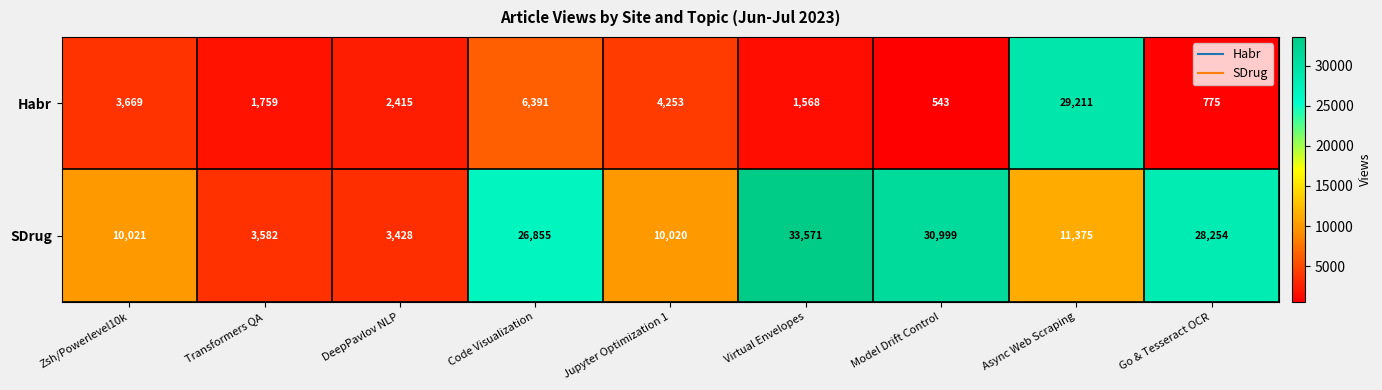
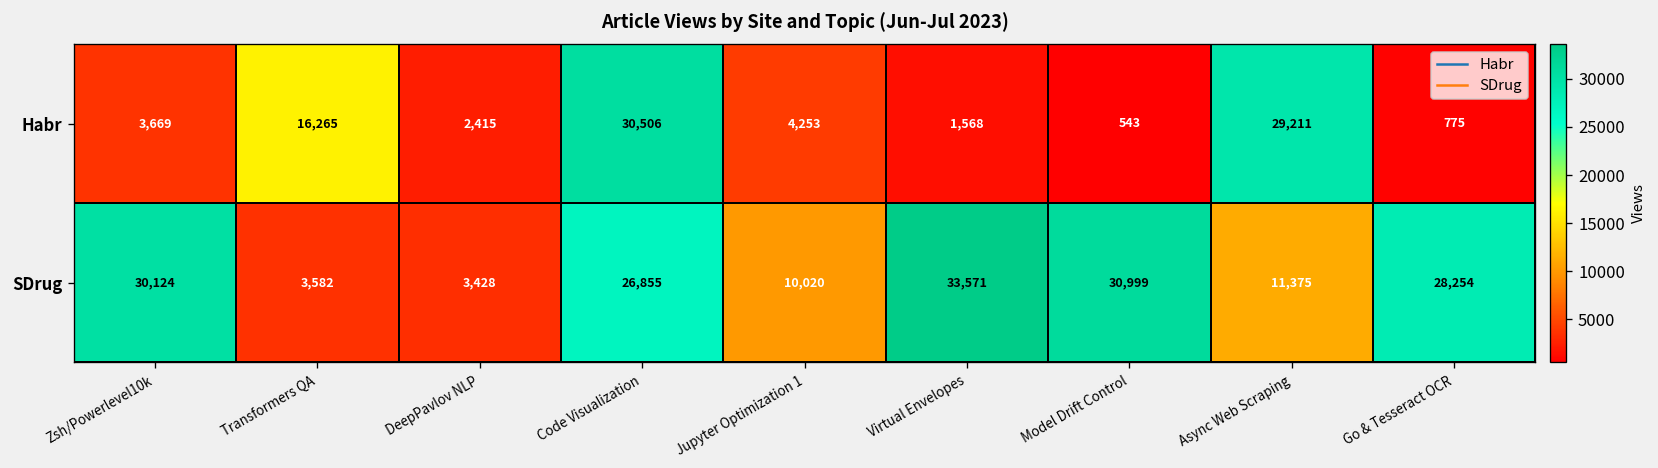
  {
    "Habr": {
      "Zsh/Powerlevel10k": "3,669",
-     "Transformers QA": "1,759",
+     "Transformers QA": "16,265",
      "DeepPavlov NLP": "2,415",
-     "Code Visualization": "6,391",
+     "Code Visualization": "30,506",
      "Jupyter Optimization 1": "4,253",
      "Virtual Envelopes": "1,568",
      "Model Drift Control": "543",
      "Async Web Scraping": "29,211",
      "Go & Tesseract OCR": "775"
    },
    "SDrug": {
-     "Zsh/Powerlevel10k": "10,021",
+     "Zsh/Powerlevel10k": "30,124",
      "Transformers QA": "3,582",
      "DeepPavlov NLP": "3,428",
      "Code Visualization": "26,855",
      "Jupyter Optimization 1": "10,020",
      "Virtual Envelopes": "33,571",
      "Model Drift Control": "30,999",
      "Async Web Scraping": "11,375",
      "Go & Tesseract OCR": "28,254"
    }
  }
